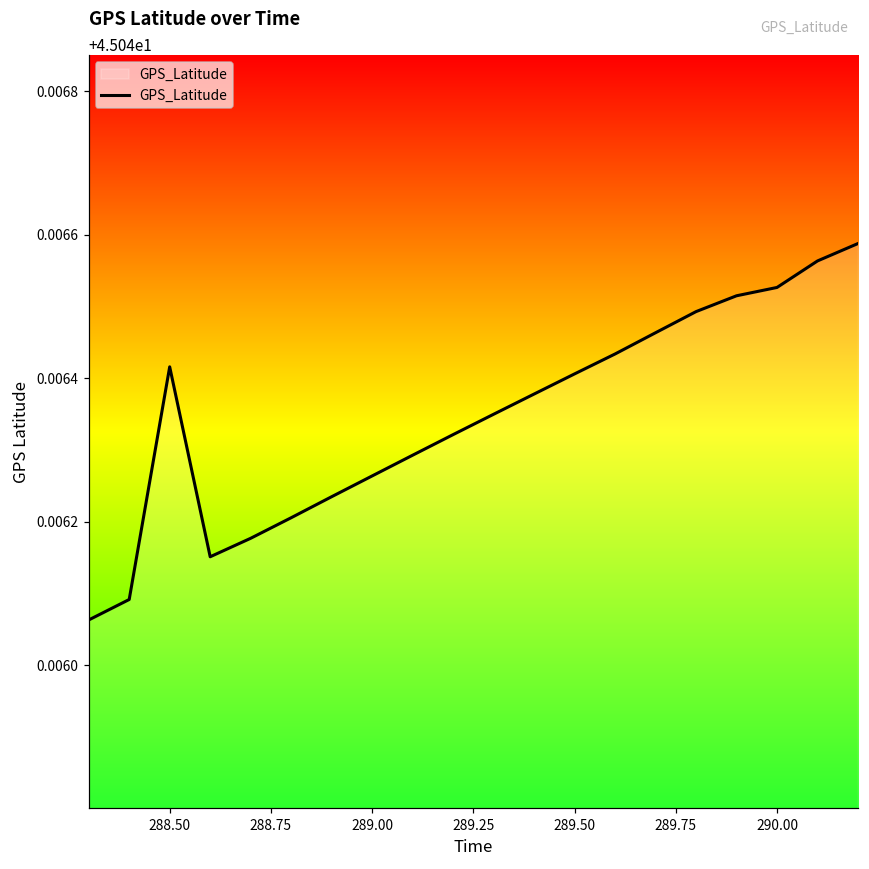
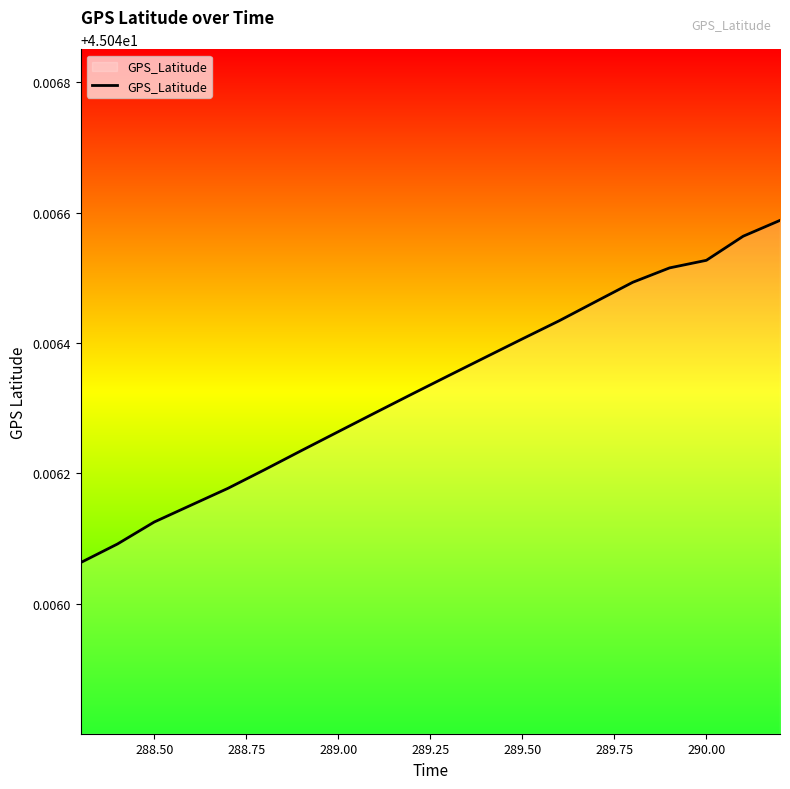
  {
-   "288.50": 45.04642,
+   "288.50": 45.04613,
    "289.00": 45.04626,
    "289.50": 45.04641,
    "290.00": 45.04653
  }
